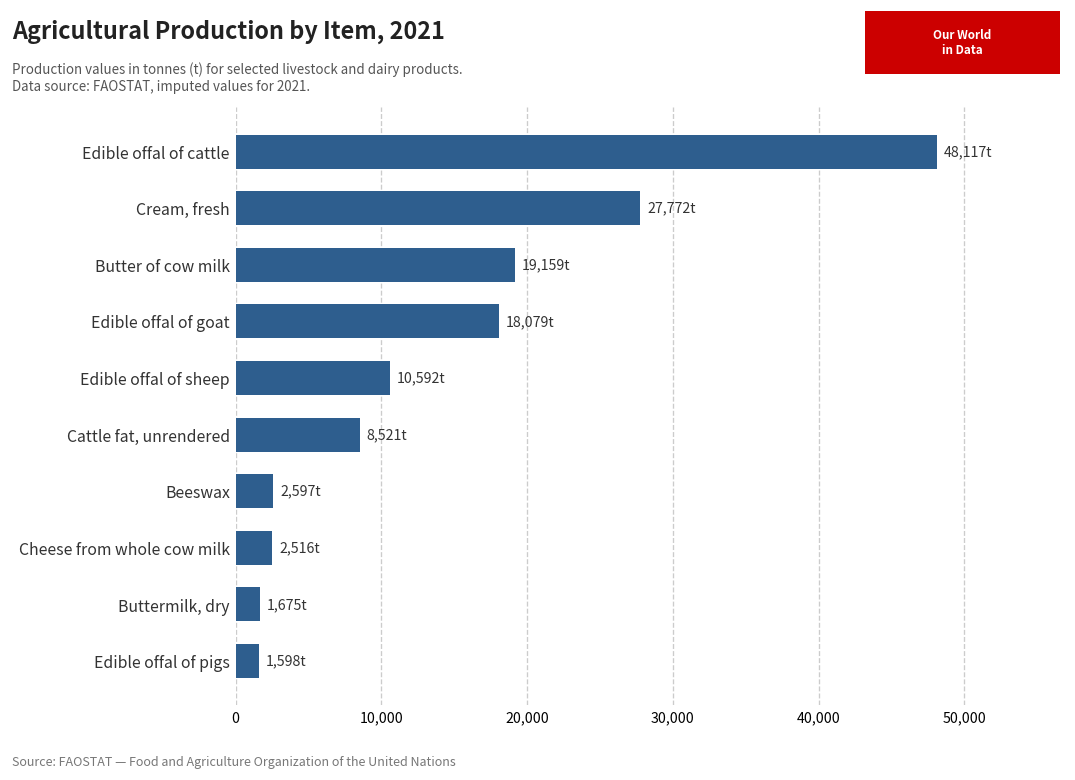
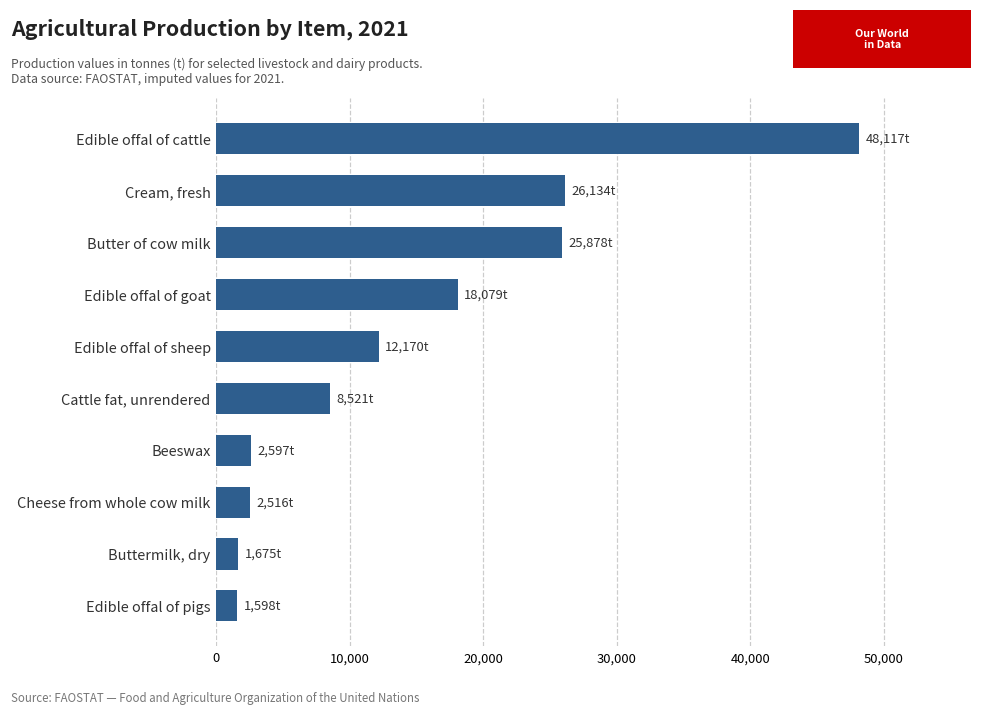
  {
    "Edible offal of cattle": "48,117t",
-   "Cream, fresh": "27,772t",
-   "Butter of cow milk": "19,159t",
+   "Cream, fresh": "26,134t",
+   "Butter of cow milk": "25,878t",
    "Edible offal of goat": "18,079t",
-   "Edible offal of sheep": "10,592t",
+   "Edible offal of sheep": "12,170t",
    "Cattle fat, unrendered": "8,521t",
    "Beeswax": "2,597t",
    "Cheese from whole cow milk": "2,516t",
    "Buttermilk, dry": "1,675t",
    "Edible offal of pigs": "1,598t"
  }
